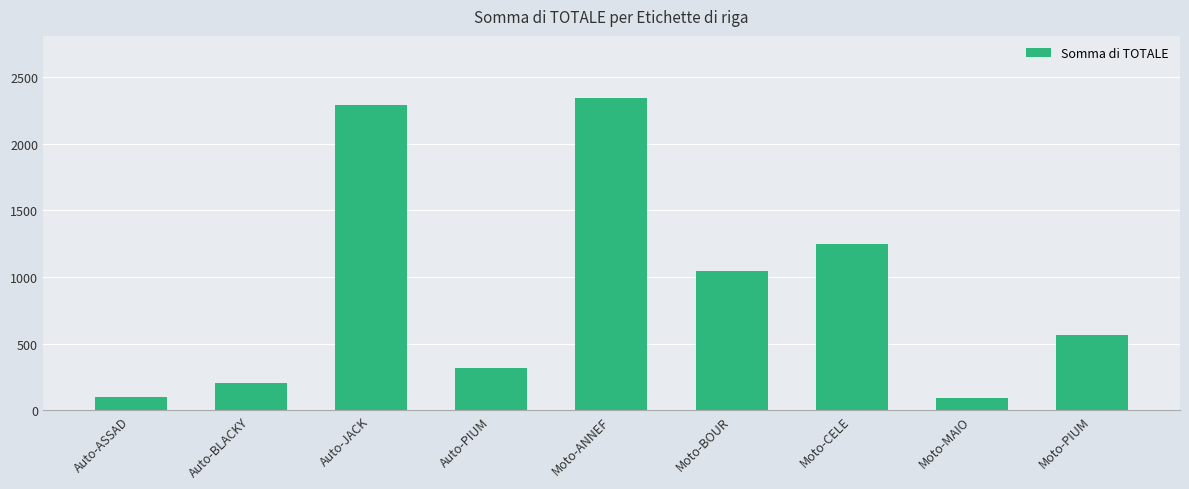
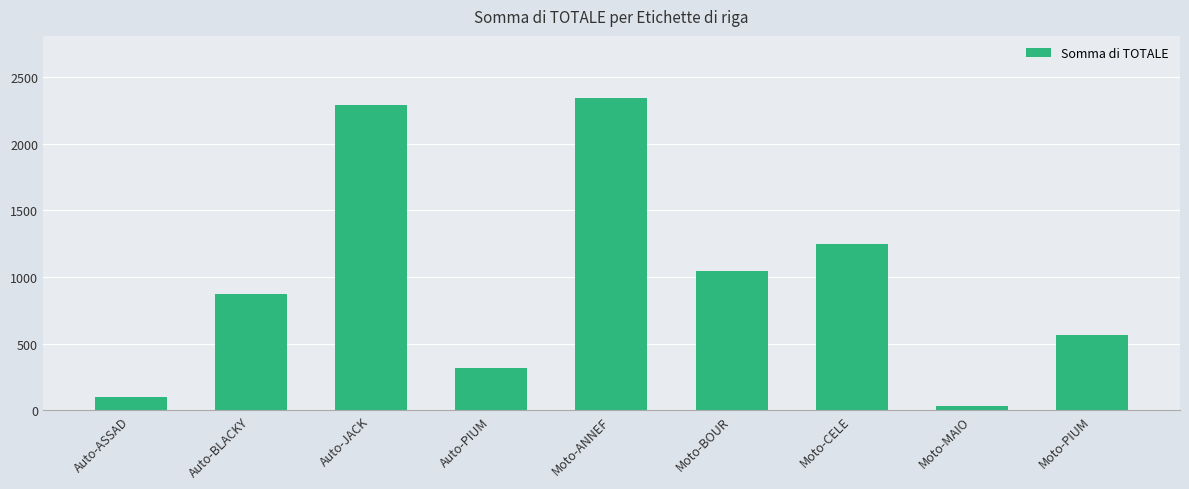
  {
    "Auto-ASSAD": 100,
-   "Auto-BLACKY": 200,
+   "Auto-BLACKY": 870,
    "Auto-JACK": 2290,
    "Auto-PIUM": 320,
    "Moto-ANNEF": 2340,
    "Moto-BOUR": 1040,
    "Moto-CELE": 1240,
-   "Moto-MAIO": 100,
+   "Moto-MAIO": 30,
    "Moto-PIUM": 560
  }
